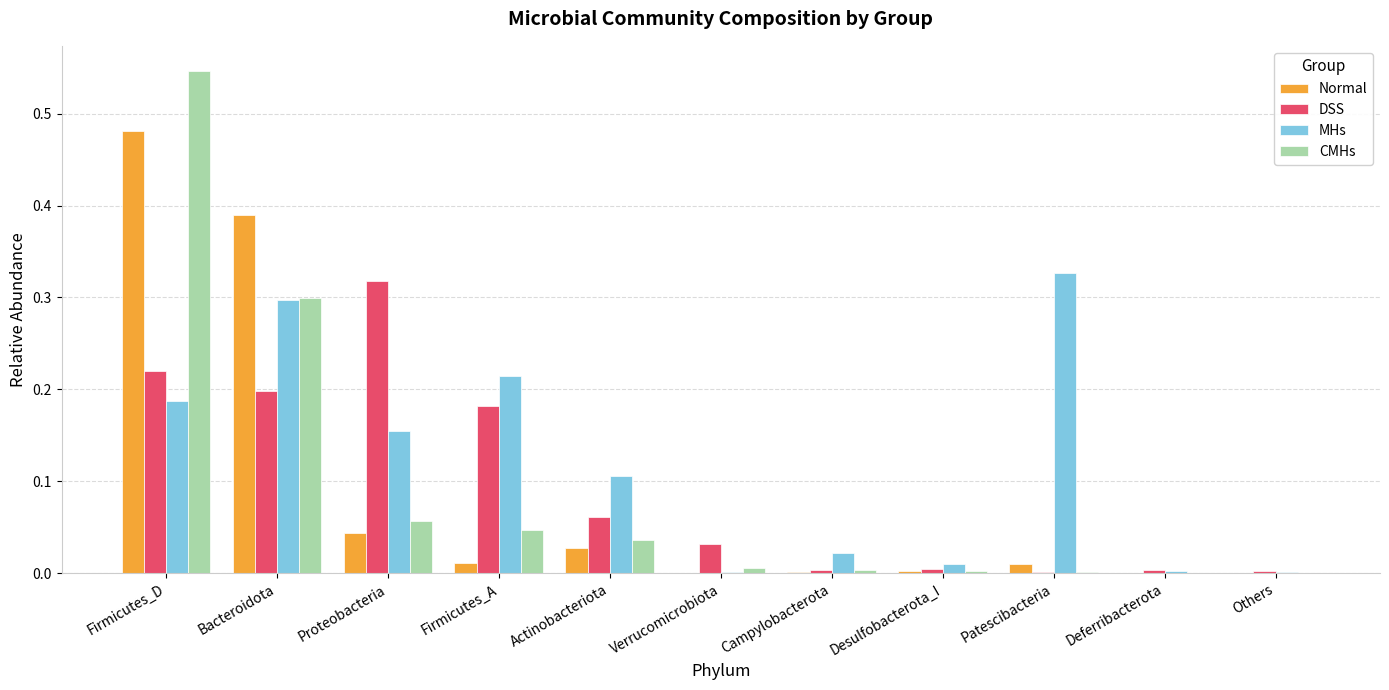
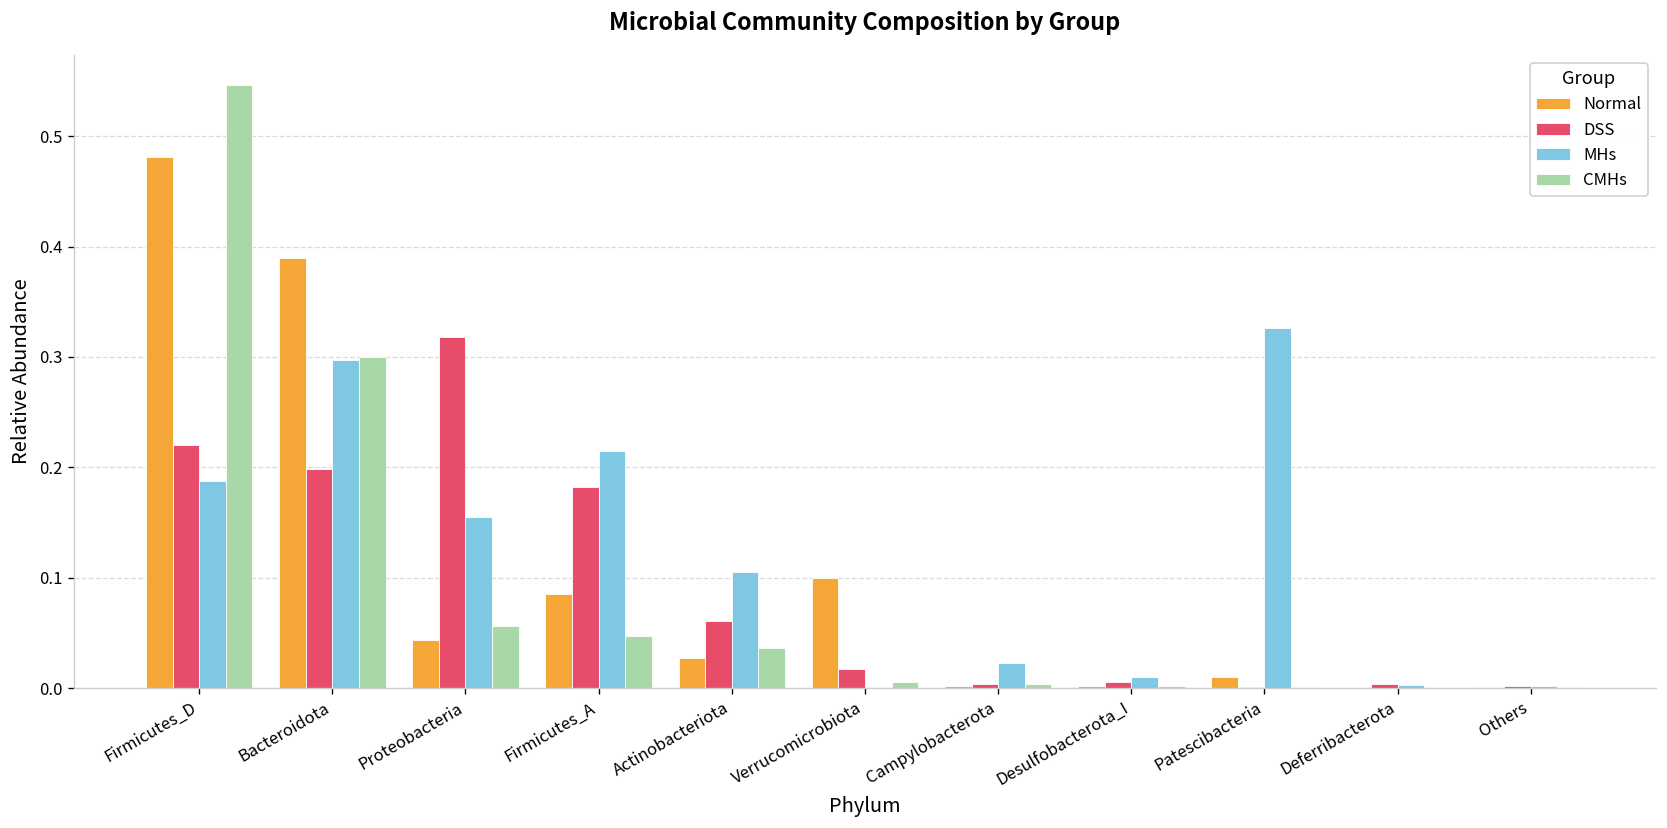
  {
    "Normal": {
      "Firmicutes_D": 0.48,
      "Bacteroidota": 0.39,
      "Proteobacteria": 0.04,
-     "Firmicutes_A": 0.01,
+     "Firmicutes_A": 0.09,
      "Actinobacteriota": 0.03,
-     "Verrucomicrobiota": 0.0,
+     "Verrucomicrobiota": 0.1,
      "Patescibacteria": 0.01,
      "Deferribacterota": 0.00
    },
    "DSS": {
      "Firmicutes_D": 0.22,
      "Bacteroidota": 0.20,
      "Proteobacteria": 0.32,
      "Firmicutes_A": 0.18,
      "Actinobacteriota": 0.06,
-     "Verrucomicrobiota": 0.03,
+     "Verrucomicrobiota": 0.02,
      "Campylobacterota": 0.00,
      "Desulfobacterota_I": 0.01,
      "Deferribacterota": 0.00
    },
    "MHs": {
      "Firmicutes_D": 0.19,
      "Bacteroidota": 0.30,
      "Proteobacteria": 0.15,
      "Firmicutes_A": 0.21,
      "Actinobacteriota": 0.11,
      "Campylobacterota": 0.02,
      "Desulfobacterota_I": 0.01,
      "Patescibacteria": 0.33,
      "Deferribacterota": 0.00
    },
    "CMHs": {
      "Firmicutes_D": 0.55,
      "Bacteroidota": 0.30,
      "Proteobacteria": 0.06,
      "Firmicutes_A": 0.05,
      "Actinobacteriota": 0.04,
      "Verrucomicrobiota": 0.01,
      "Campylobacterota": 0.00
    }
  }
